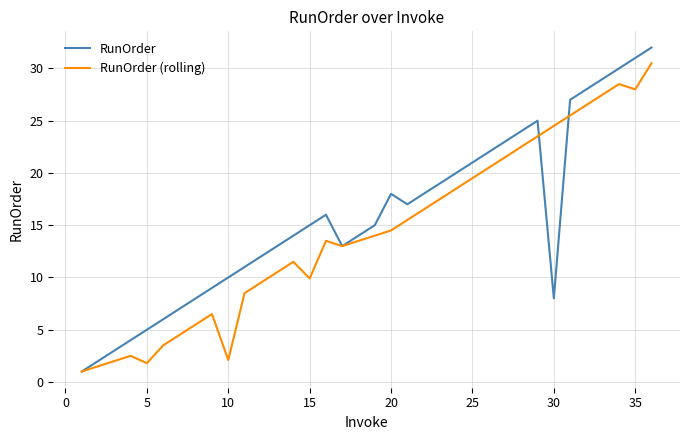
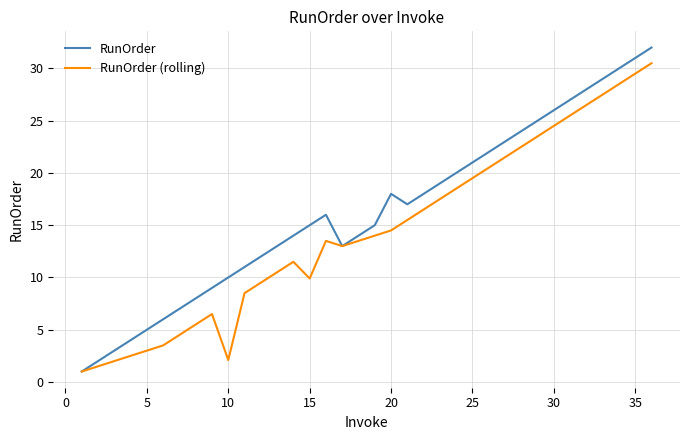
  {
    "RunOrder": {
      "5": 5,
      "10": 10,
      "15": 15,
      "20": 18,
      "25": 21,
-     "30": 8,
+     "30": 26,
      "35": 31
    },
    "RunOrder (rolling)": {
-     "5": 1.8,
+     "5": 3.0,
      "10": 2.1,
      "15": 9.9,
      "20": 14.5,
      "25": 19.5,
      "30": 24.5,
-     "35": 28.0
+     "35": 29.5
    }
  }
